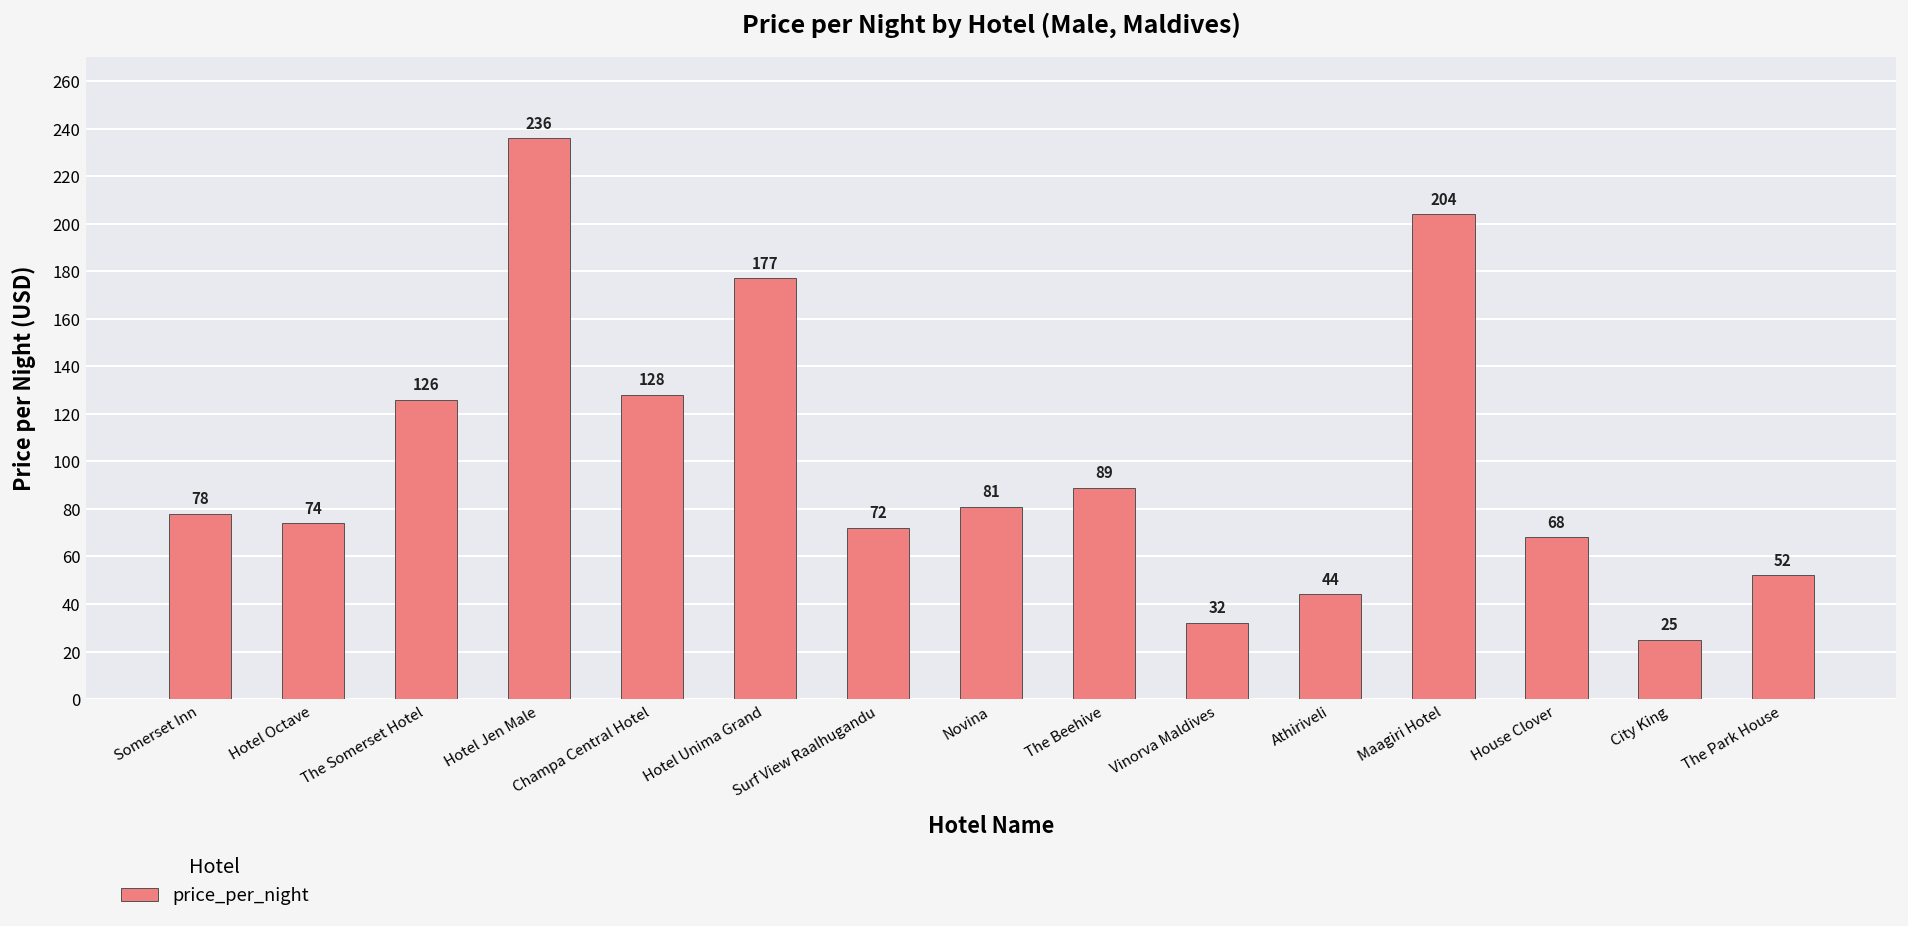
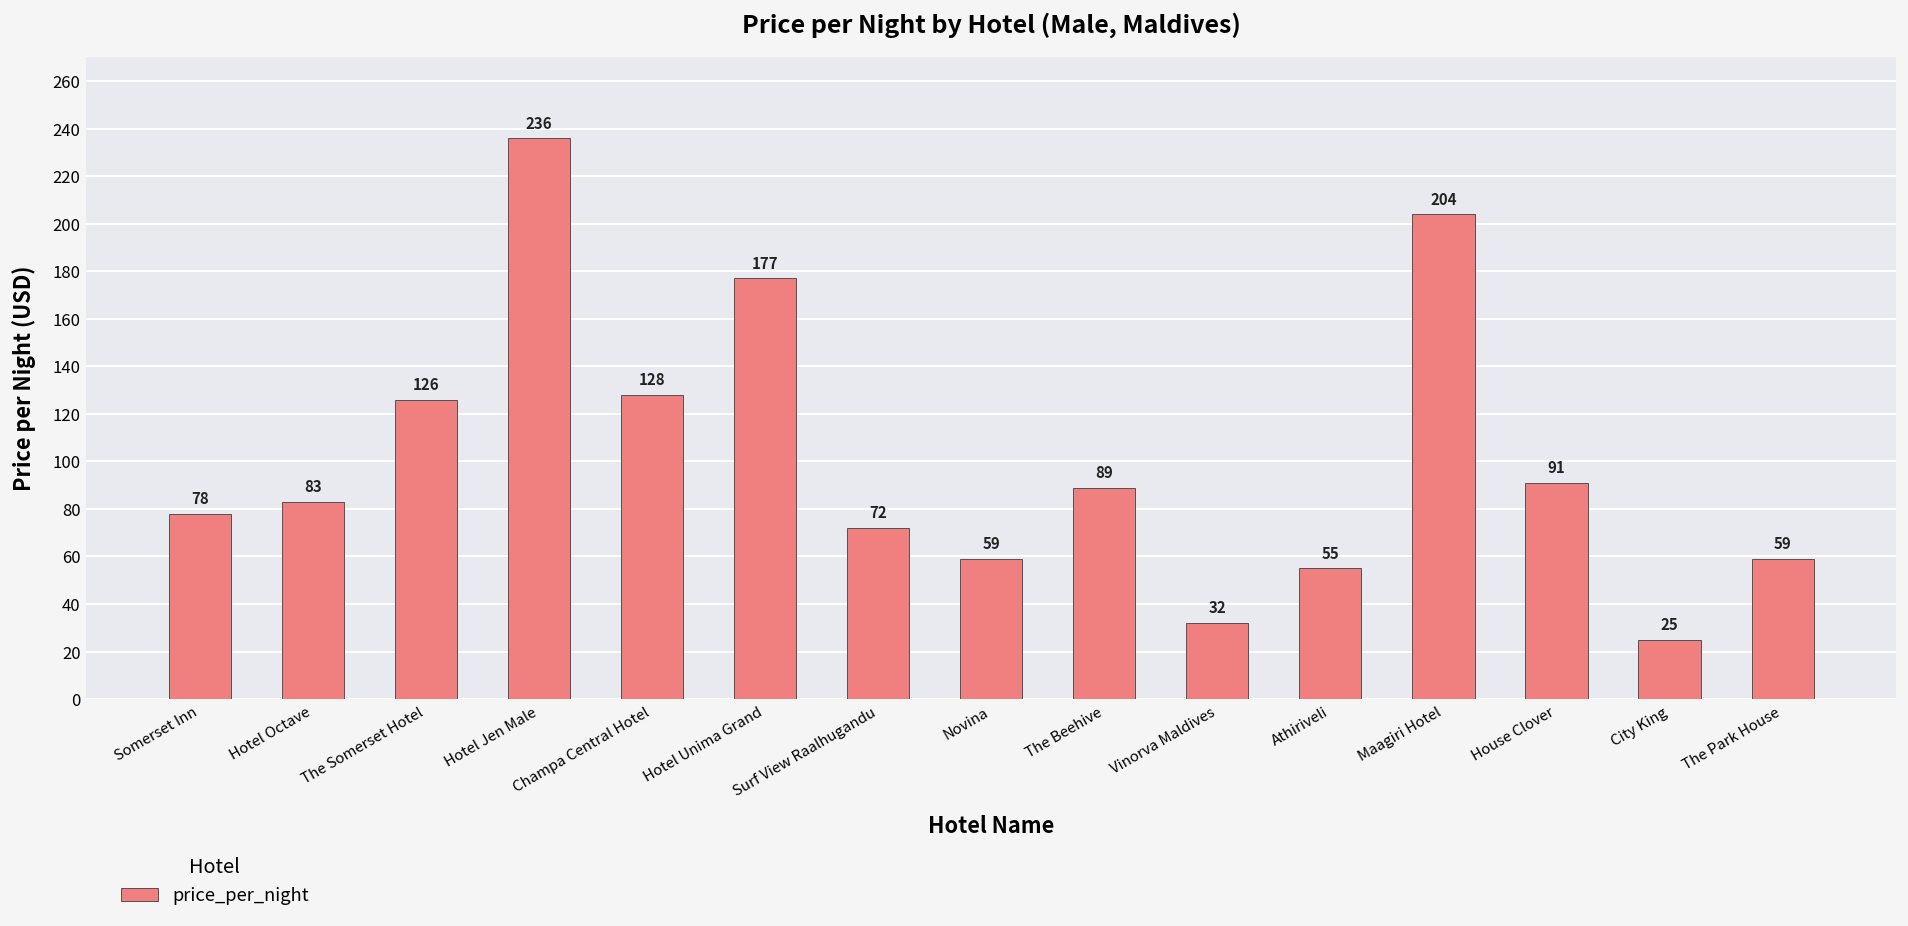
  {
    "Somerset Inn": 78,
-   "Hotel Octave": 74,
+   "Hotel Octave": 83,
    "The Somerset Hotel": 126,
    "Hotel Jen Male": 236,
    "Champa Central Hotel": 128,
    "Hotel Unima Grand": 177,
    "Surf View Raalhugandu": 72,
-   "Novina": 81,
+   "Novina": 59,
    "The Beehive": 89,
    "Vinorva Maldives": 32,
-   "Athiriveli": 44,
+   "Athiriveli": 55,
    "Maagiri Hotel": 204,
-   "House Clover": 68,
+   "House Clover": 91,
    "City King": 25,
-   "The Park House": 52
+   "The Park House": 59
  }
